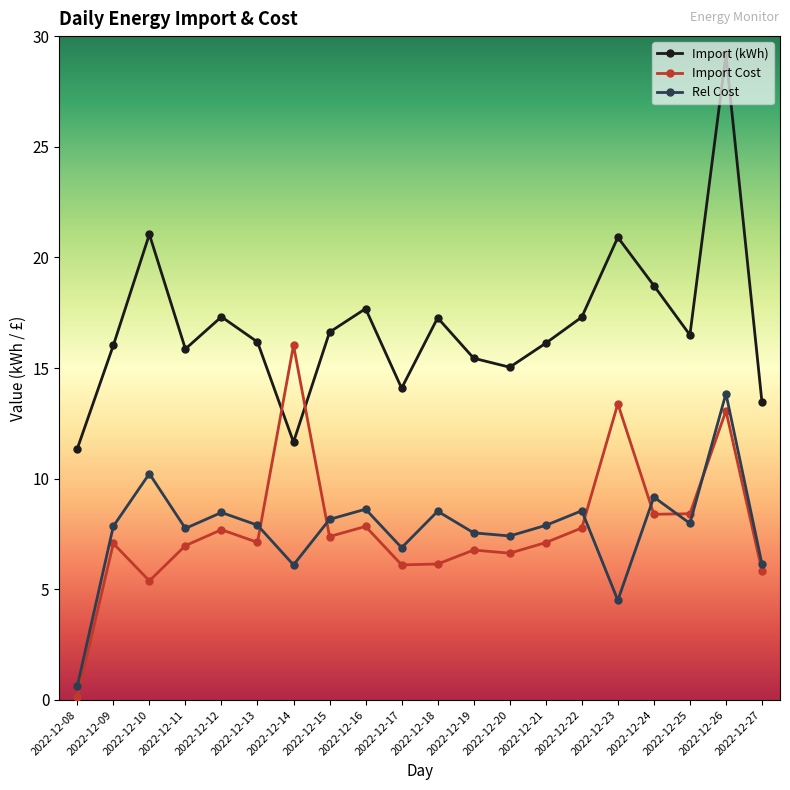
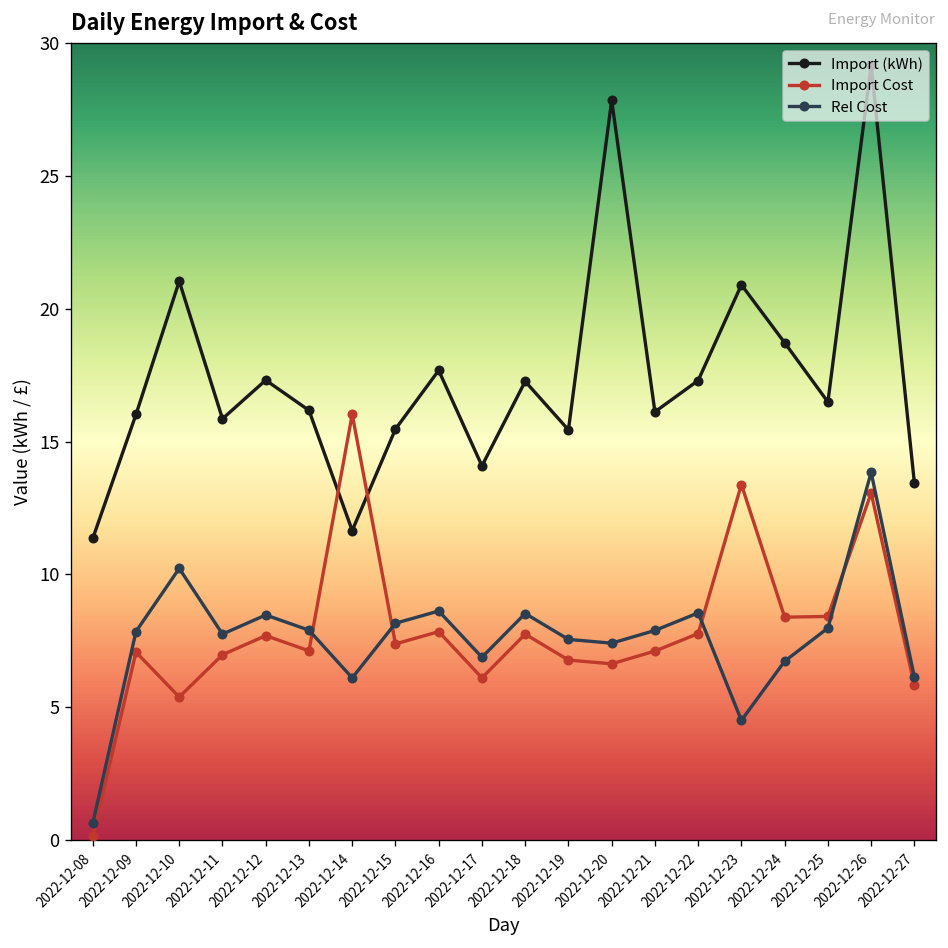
  {
    "Import (kWh)": {
      "2022-12-08": 11.4,
      "2022-12-09": 16.0,
      "2022-12-10": 21.0,
      "2022-12-11": 15.9,
      "2022-12-12": 17.3,
      "2022-12-13": 16.2,
      "2022-12-14": 11.7,
-     "2022-12-15": 16.6,
+     "2022-12-15": 15.5,
      "2022-12-16": 17.7,
      "2022-12-17": 14.1,
      "2022-12-18": 17.3,
      "2022-12-19": 15.4,
-     "2022-12-20": 15.0,
+     "2022-12-20": 27.9,
      "2022-12-21": 16.1,
      "2022-12-22": 17.3,
      "2022-12-23": 20.9,
      "2022-12-24": 18.7,
      "2022-12-25": 16.5,
      "2022-12-27": 13.4
    },
    "Import Cost": {
      "2022-12-08": 0.1,
      "2022-12-09": 7.1,
      "2022-12-10": 5.4,
      "2022-12-11": 7.0,
      "2022-12-12": 7.7,
      "2022-12-13": 7.1,
      "2022-12-14": 16.0,
      "2022-12-15": 7.4,
      "2022-12-16": 7.8,
      "2022-12-17": 6.1,
-     "2022-12-18": 6.1,
+     "2022-12-18": 7.8,
      "2022-12-19": 6.8,
      "2022-12-20": 6.6,
      "2022-12-21": 7.1,
      "2022-12-22": 7.8,
      "2022-12-23": 13.4,
      "2022-12-24": 8.4,
      "2022-12-25": 8.4,
      "2022-12-26": 13.1,
      "2022-12-27": 5.8
    },
    "Rel Cost": {
      "2022-12-08": 0.6,
      "2022-12-09": 7.9,
      "2022-12-10": 10.2,
      "2022-12-11": 7.8,
      "2022-12-12": 8.5,
      "2022-12-13": 7.9,
      "2022-12-14": 6.1,
      "2022-12-15": 8.2,
      "2022-12-16": 8.6,
      "2022-12-17": 6.9,
      "2022-12-18": 8.5,
      "2022-12-19": 7.6,
      "2022-12-20": 7.4,
      "2022-12-21": 7.9,
      "2022-12-22": 8.6,
      "2022-12-23": 4.5,
-     "2022-12-24": 9.2,
+     "2022-12-24": 6.7,
      "2022-12-25": 8.0,
      "2022-12-26": 13.8,
      "2022-12-27": 6.1
    }
  }
